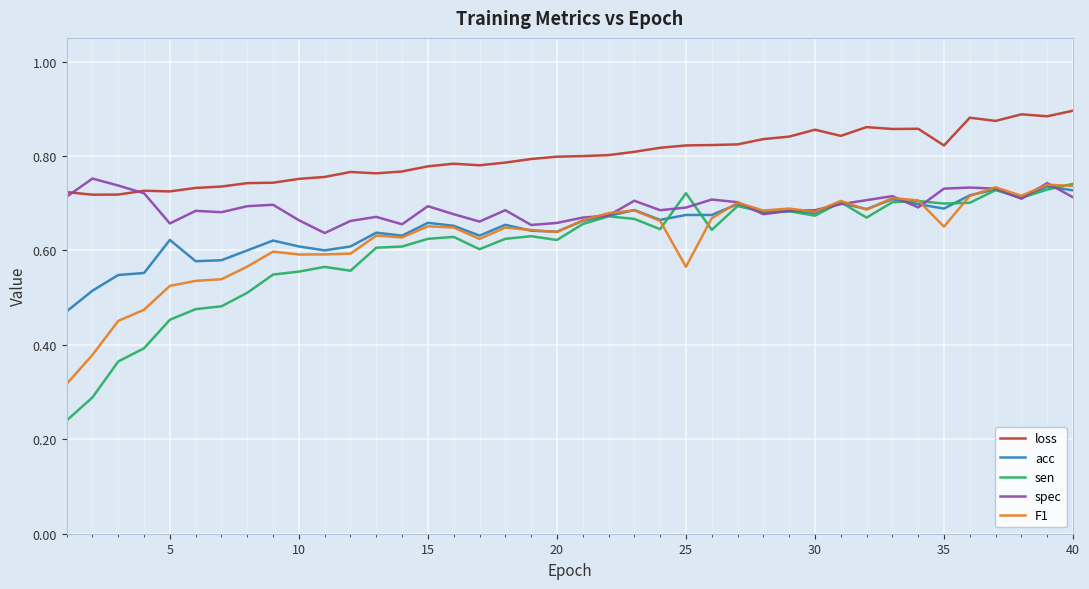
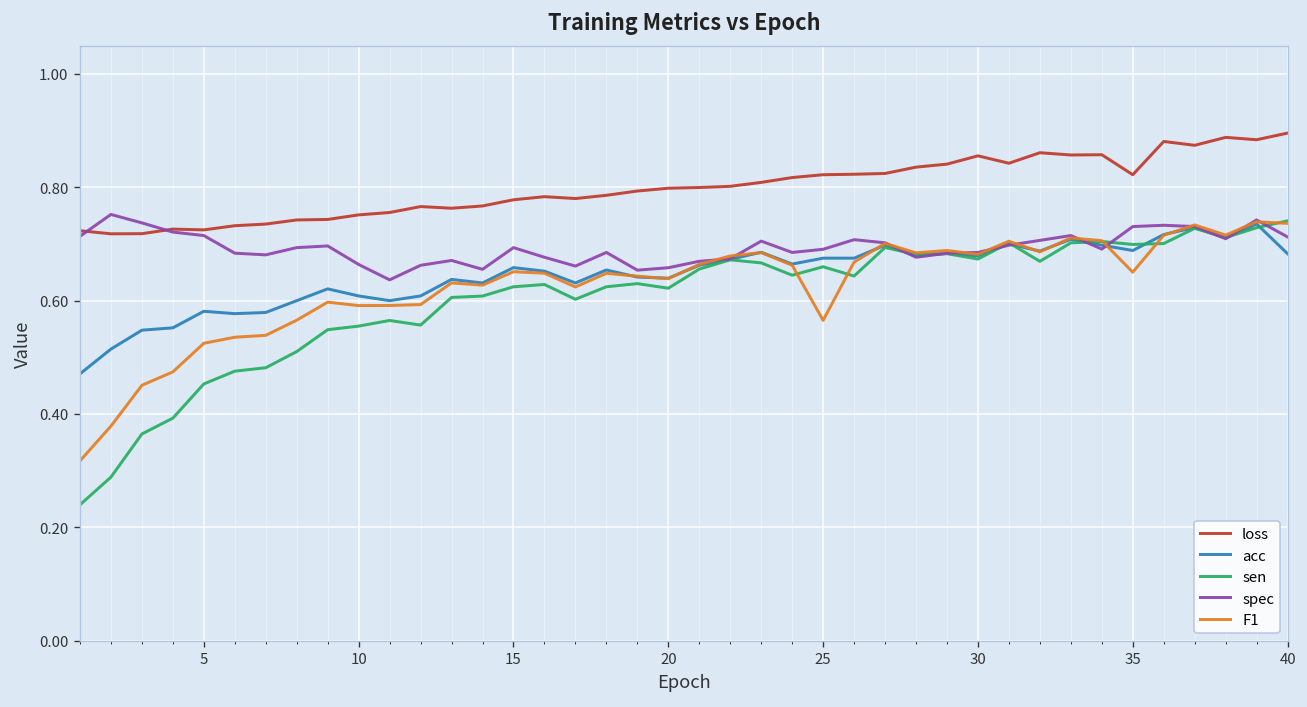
  {
    "loss": {
      "5": 0.72,
      "10": 0.75,
      "15": 0.78,
      "20": 0.80,
      "25": 0.82,
      "30": 0.86,
      "35": 0.82,
      "40": 0.90
    },
    "acc": {
-     "5": 0.62,
+     "5": 0.58,
      "10": 0.61,
      "15": 0.66,
      "25": 0.68,
      "35": 0.69,
-     "40": 0.73
+     "40": 0.68
    },
    "sen": {
      "5": 0.45,
      "10": 0.56,
      "15": 0.62,
      "20": 0.62,
-     "25": 0.72,
+     "25": 0.66,
      "30": 0.67,
      "35": 0.70
    },
    "spec": {
-     "5": 0.66,
+     "5": 0.71,
      "10": 0.66,
      "15": 0.69,
      "20": 0.66,
      "25": 0.69,
      "35": 0.73,
      "40": 0.71
    },
    "F1": {
      "5": 0.52,
      "10": 0.59,
      "15": 0.65,
      "25": 0.57,
      "35": 0.65
    }
  }
